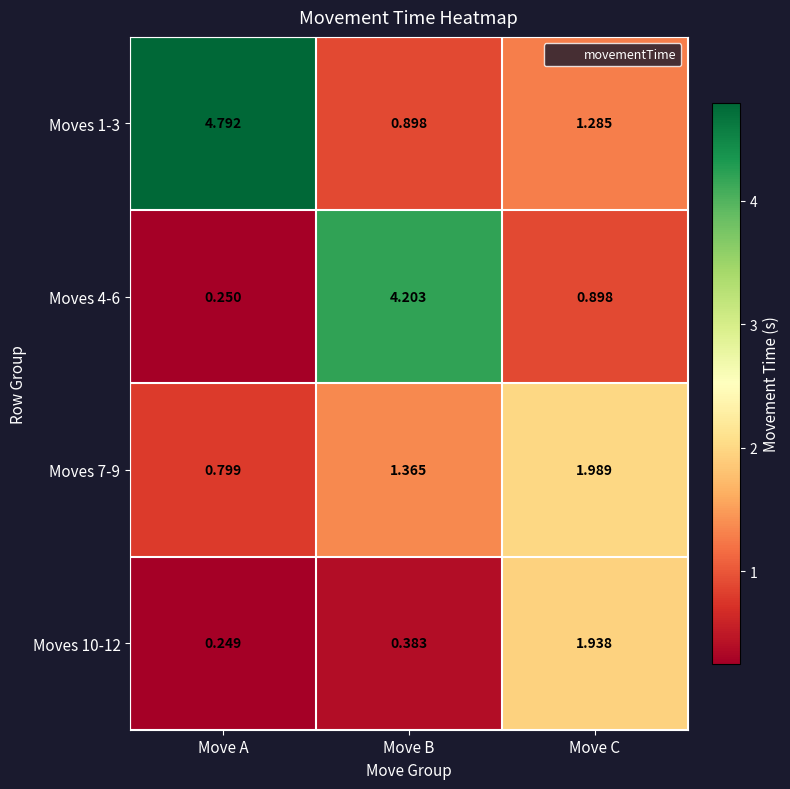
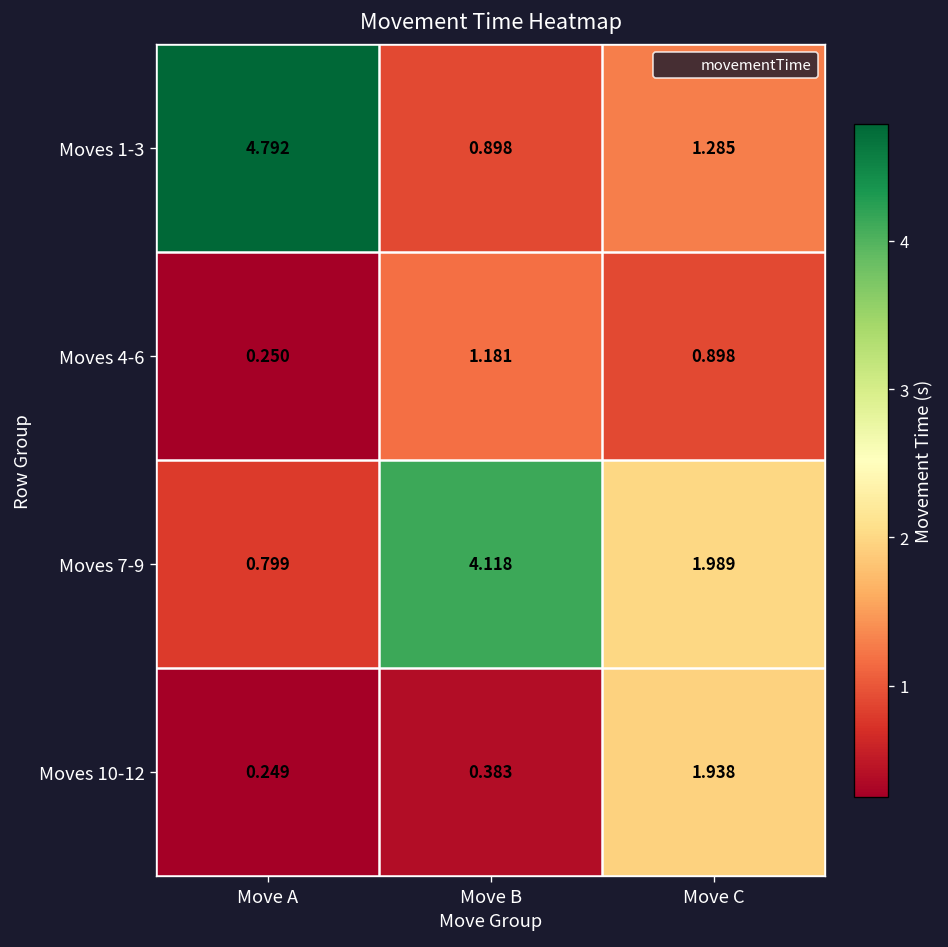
  {
    "Moves 1-3": {
      "Move A": 4.792,
      "Move B": 0.898,
      "Move C": 1.285
    },
    "Moves 4-6": {
      "Move A": 0.250,
-     "Move B": 4.203,
+     "Move B": 1.181,
      "Move C": 0.898
    },
    "Moves 7-9": {
      "Move A": 0.799,
-     "Move B": 1.365,
+     "Move B": 4.118,
      "Move C": 1.989
    },
    "Moves 10-12": {
      "Move A": 0.249,
      "Move B": 0.383,
      "Move C": 1.938
    }
  }
